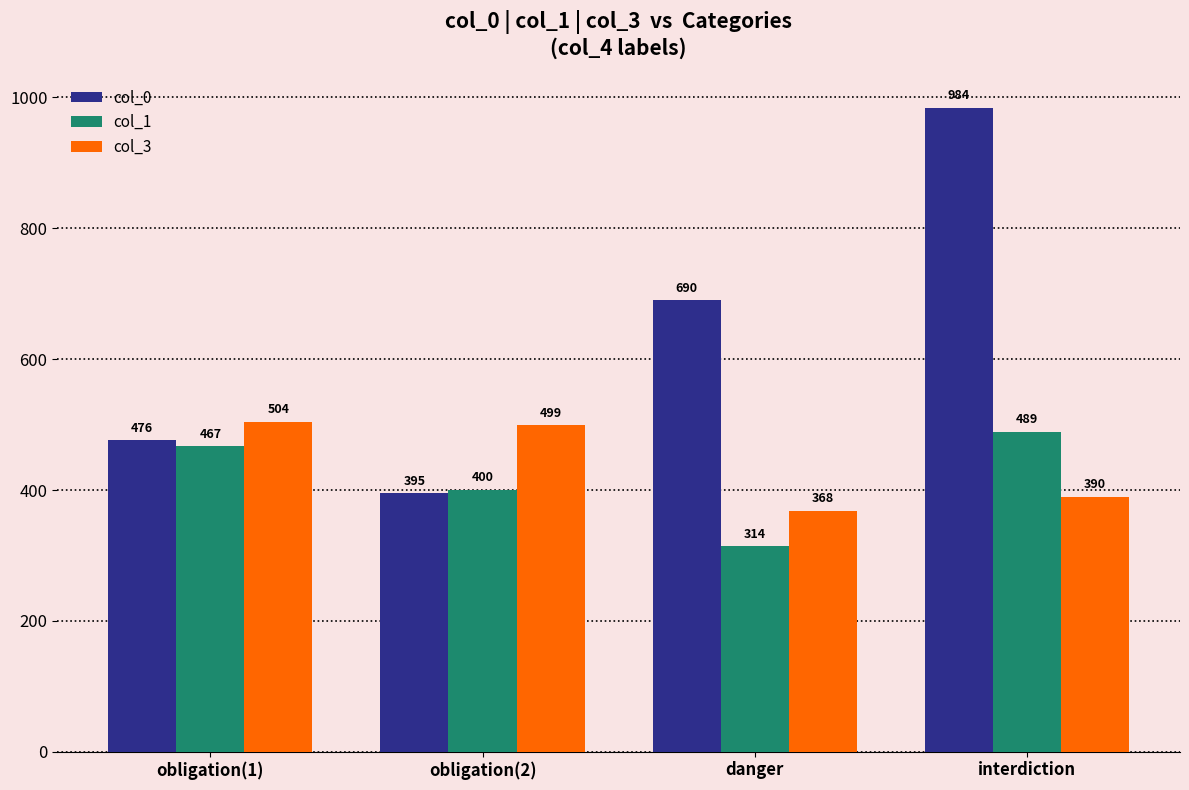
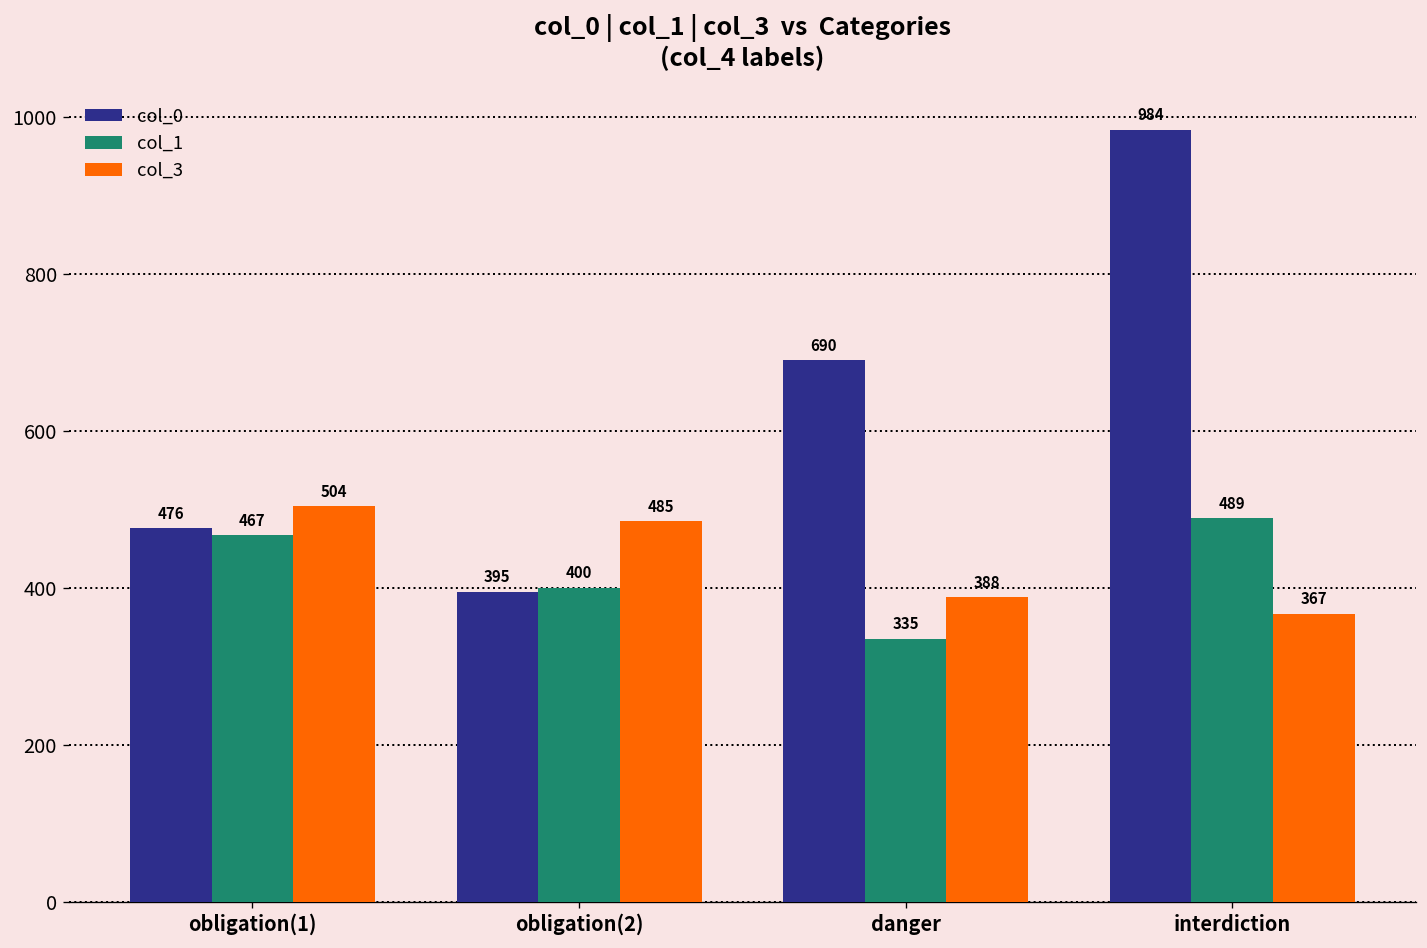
  {
    "col_0": {
      "obligation(1)": 476,
      "obligation(2)": 395,
      "danger": 690,
      "interdiction": 984
    },
    "col_1": {
      "obligation(1)": 467,
      "obligation(2)": 400,
-     "danger": 314,
+     "danger": 335,
      "interdiction": 489
    },
    "col_3": {
      "obligation(1)": 504,
-     "obligation(2)": 499,
-     "danger": 368,
-     "interdiction": 390
+     "obligation(2)": 485,
+     "danger": 388,
+     "interdiction": 367
    }
  }
